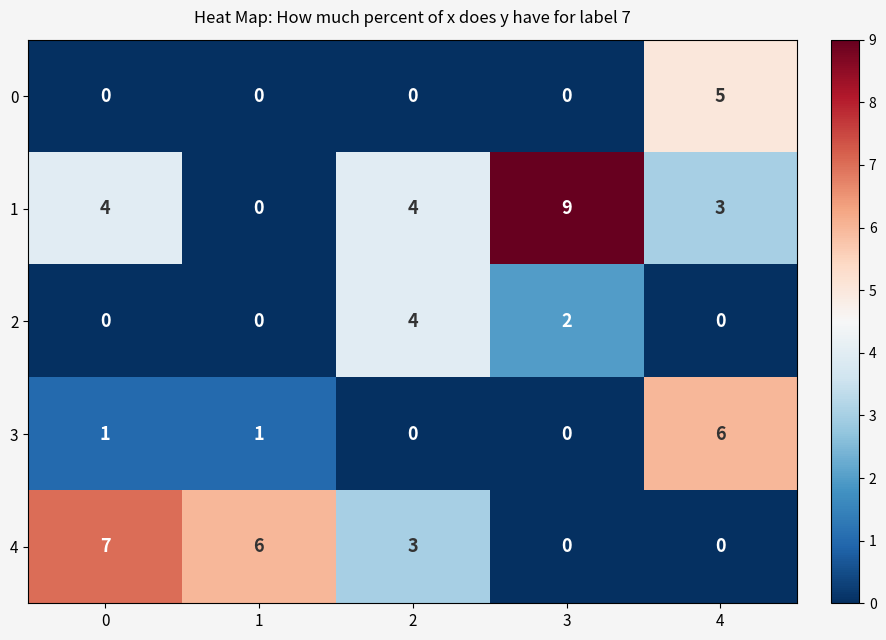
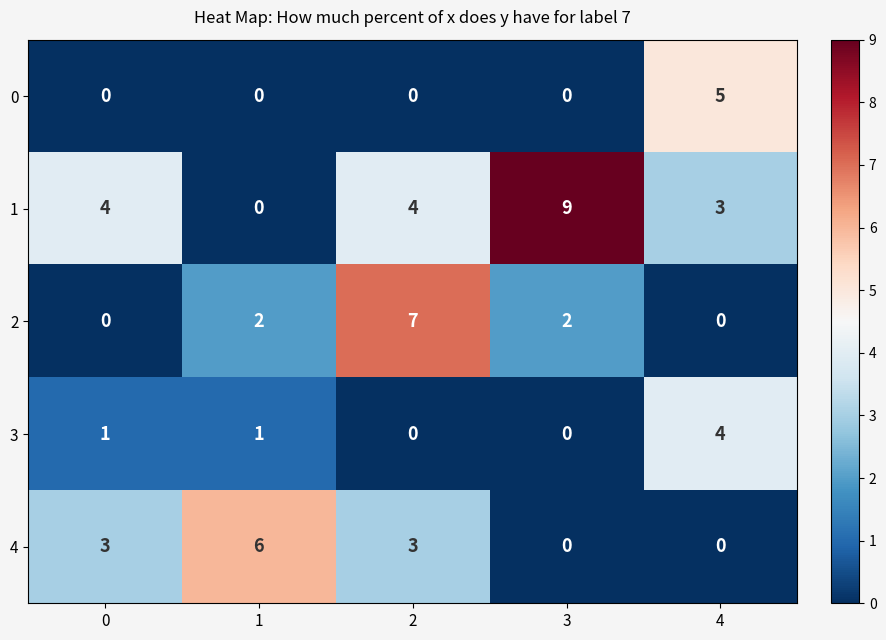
  {
    "0": {
      "0": 0,
      "1": 0,
      "2": 0,
      "3": 0,
      "4": 5
    },
    "1": {
      "0": 4,
      "1": 0,
      "2": 4,
      "3": 9,
      "4": 3
    },
    "2": {
      "0": 0,
-     "1": 0,
-     "2": 4,
+     "1": 2,
+     "2": 7,
      "3": 2,
      "4": 0
    },
    "3": {
      "0": 1,
      "1": 1,
      "2": 0,
      "3": 0,
-     "4": 6
+     "4": 4
    },
    "4": {
-     "0": 7,
+     "0": 3,
      "1": 6,
      "2": 3,
      "3": 0,
      "4": 0
    }
  }
